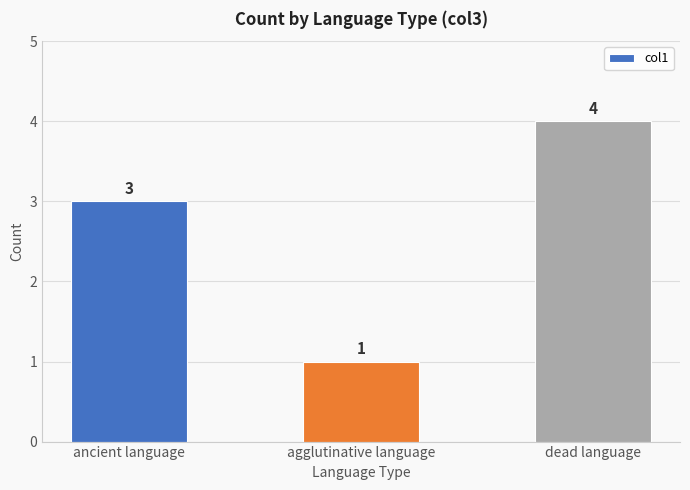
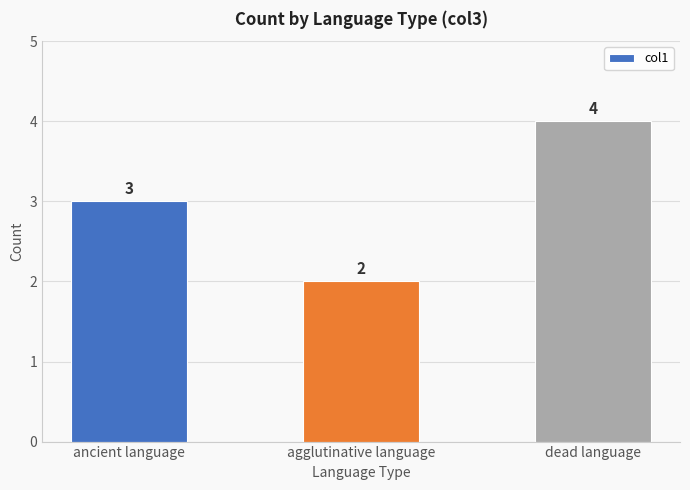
  {
    "ancient language": 3,
-   "agglutinative language": 1,
+   "agglutinative language": 2,
    "dead language": 4
  }
